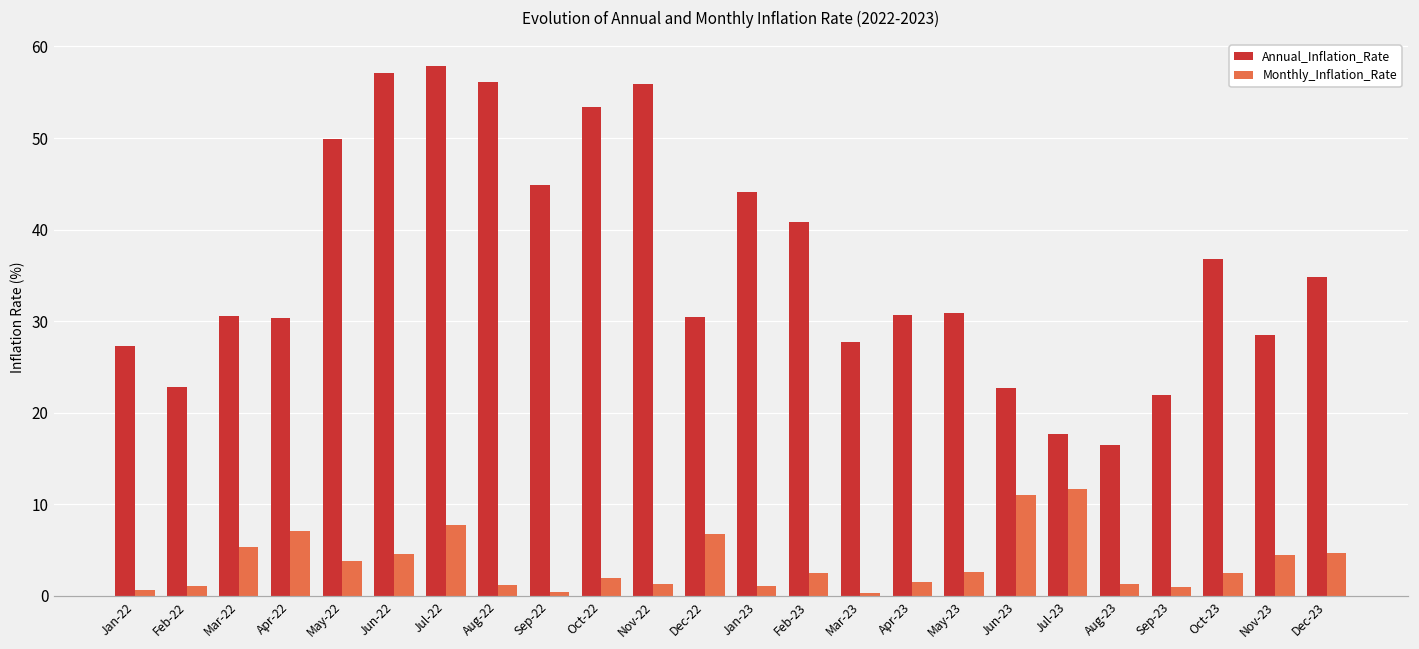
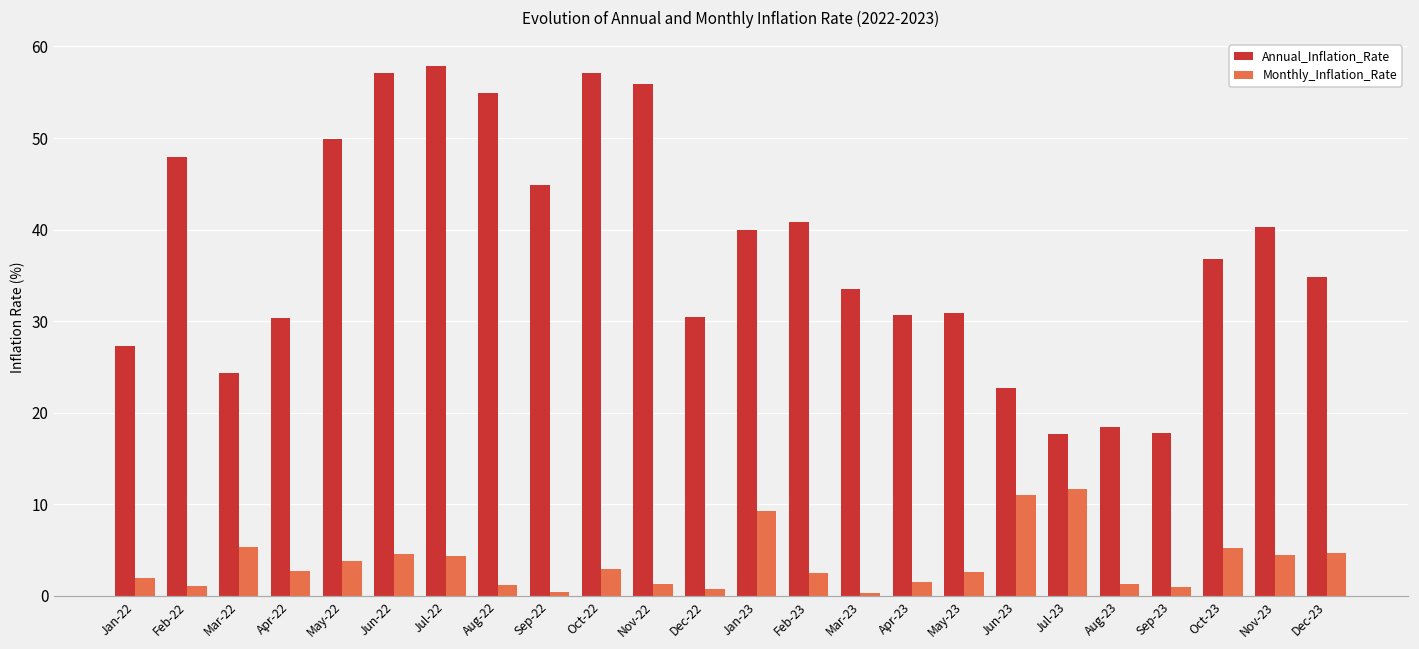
  {
    "Annual_Inflation_Rate": {
      "Jan-22": 27,
-     "Feb-22": 23,
-     "Mar-22": 31,
+     "Feb-22": 48,
+     "Mar-22": 24,
      "Apr-22": 30,
      "May-22": 50,
      "Jun-22": 57,
      "Jul-22": 58,
-     "Aug-22": 56,
+     "Aug-22": 55,
      "Sep-22": 45,
-     "Oct-22": 53,
+     "Oct-22": 57,
      "Nov-22": 56,
      "Dec-22": 30,
-     "Jan-23": 44,
+     "Jan-23": 40,
      "Feb-23": 41,
-     "Mar-23": 28,
+     "Mar-23": 34,
      "Apr-23": 31,
      "May-23": 31,
      "Jun-23": 23,
      "Jul-23": 18,
-     "Aug-23": 17,
-     "Sep-23": 22,
+     "Aug-23": 18,
+     "Sep-23": 18,
      "Oct-23": 37,
-     "Nov-23": 29,
+     "Nov-23": 40,
      "Dec-23": 35
    },
    "Monthly_Inflation_Rate": {
-     "Jan-22": 1,
+     "Jan-22": 2,
      "Feb-22": 1,
      "Mar-22": 5,
-     "Apr-22": 7,
+     "Apr-22": 3,
      "May-22": 4,
      "Jun-22": 5,
-     "Jul-22": 8,
+     "Jul-22": 4,
      "Aug-22": 1,
      "Sep-22": 0,
-     "Oct-22": 2,
+     "Oct-22": 3,
      "Nov-22": 1,
-     "Dec-22": 7,
-     "Jan-23": 1,
+     "Dec-22": 1,
+     "Jan-23": 9,
      "Feb-23": 3,
      "Apr-23": 2,
      "May-23": 3,
      "Jun-23": 11,
      "Jul-23": 12,
      "Aug-23": 1,
      "Sep-23": 1,
-     "Oct-23": 3,
+     "Oct-23": 5,
      "Nov-23": 5,
      "Dec-23": 5
    }
  }
